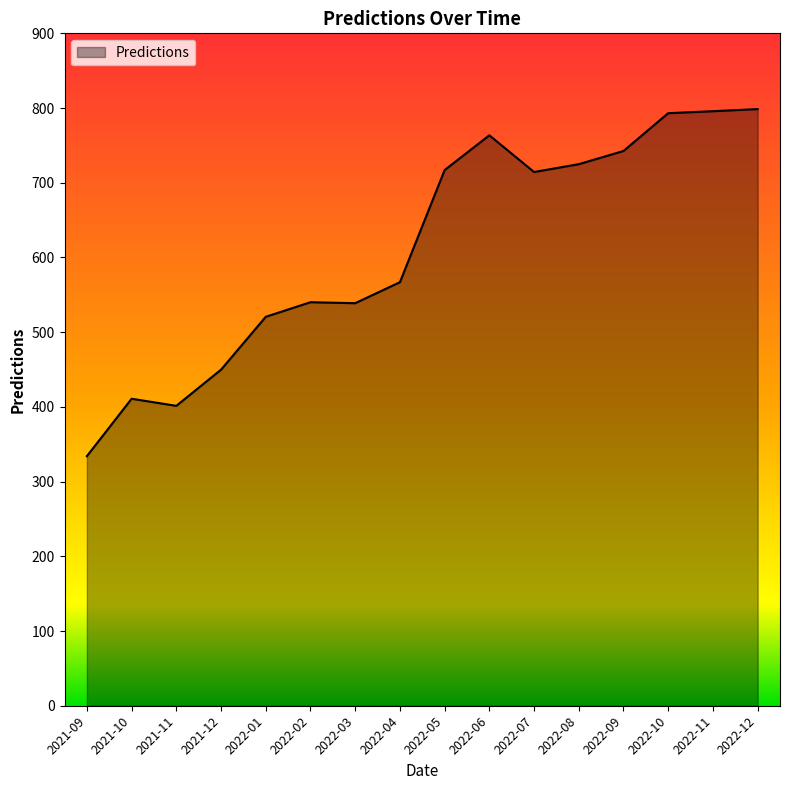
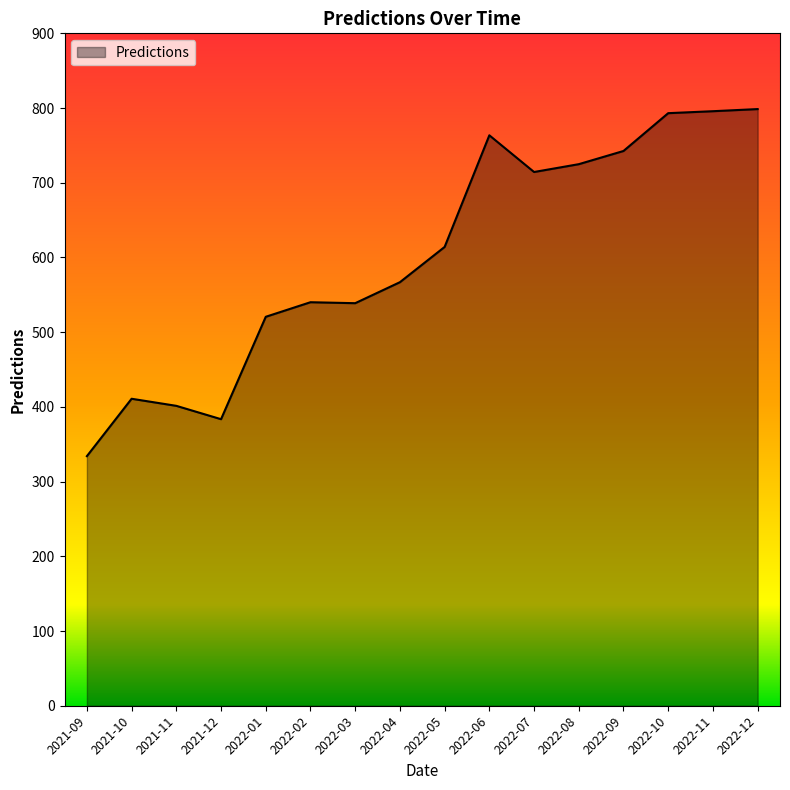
  {
    "2021-09": 330,
    "2021-10": 410,
    "2021-11": 400,
-   "2021-12": 450,
+   "2021-12": 380,
    "2022-01": 520,
    "2022-02": 540,
    "2022-03": 540,
    "2022-04": 570,
-   "2022-05": 720,
+   "2022-05": 610,
    "2022-06": 760,
    "2022-07": 710,
    "2022-08": 720,
    "2022-09": 740,
    "2022-10": 790,
    "2022-11": 800,
    "2022-12": 800
  }
